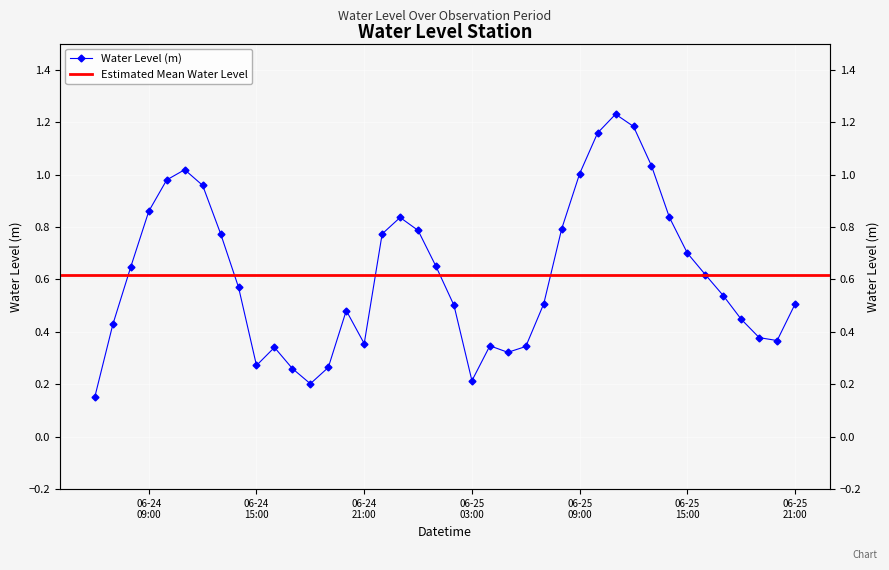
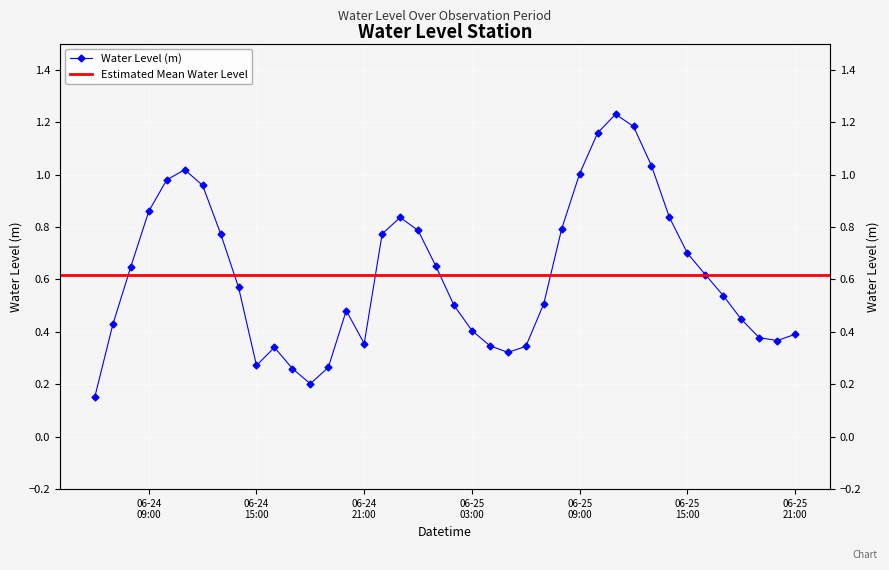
  {
    "06-24 09:00": 0.86,
    "06-24 15:00": 0.27,
    "06-24 21:00": 0.36,
-   "06-25 03:00": 0.21,
+   "06-25 03:00": 0.41,
    "06-25 09:00": 1.00,
    "06-25 15:00": 0.70,
-   "06-25 21:00": 0.51
+   "06-25 21:00": 0.39
  }
